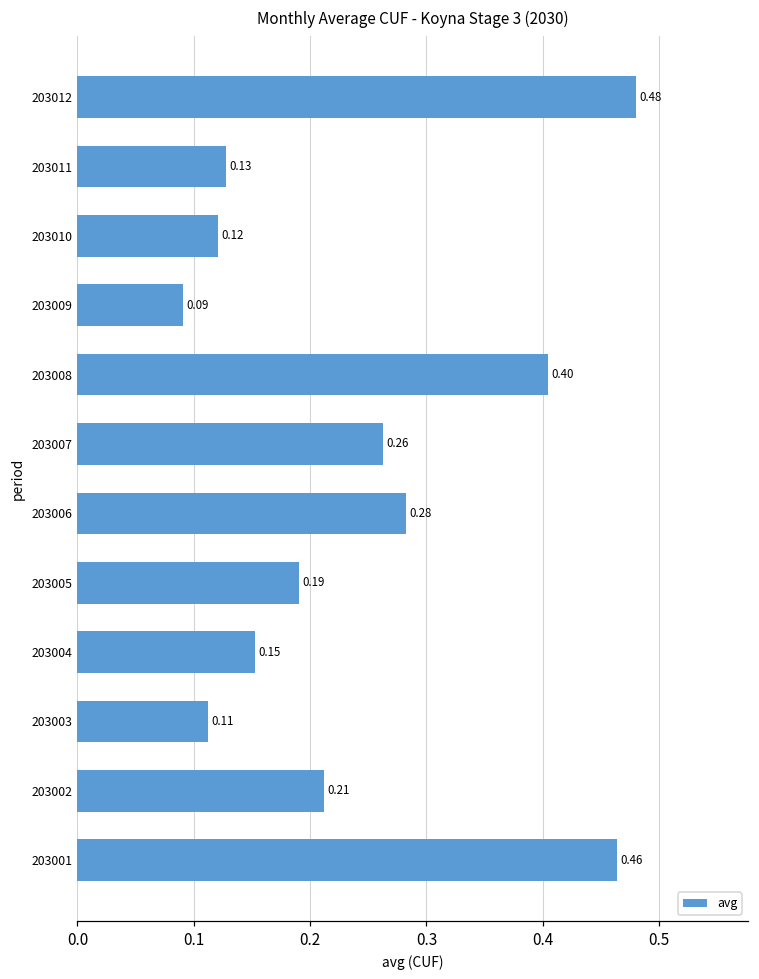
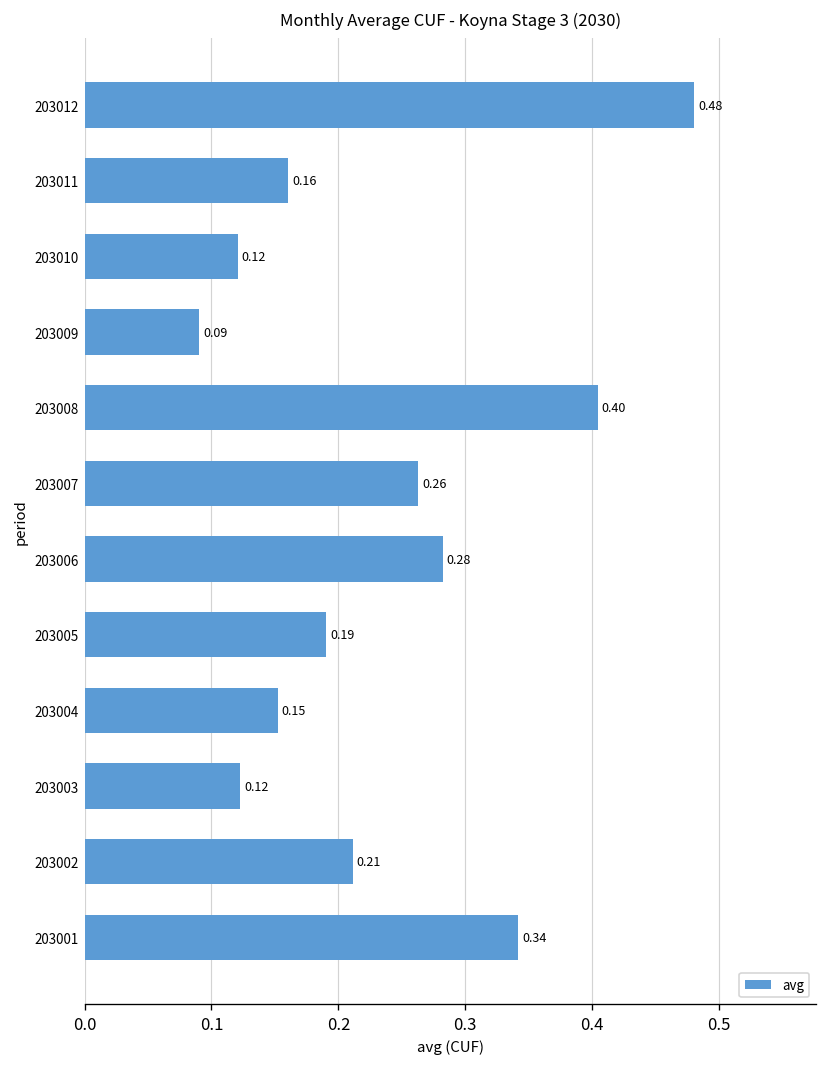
  {
    "203012": 0.48,
-   "203011": 0.13,
+   "203011": 0.16,
    "203010": 0.12,
    "203009": 0.09,
    "203008": 0.40,
    "203007": 0.26,
    "203006": 0.28,
    "203005": 0.19,
    "203004": 0.15,
-   "203003": 0.11,
+   "203003": 0.12,
    "203002": 0.21,
-   "203001": 0.46
+   "203001": 0.34
  }
